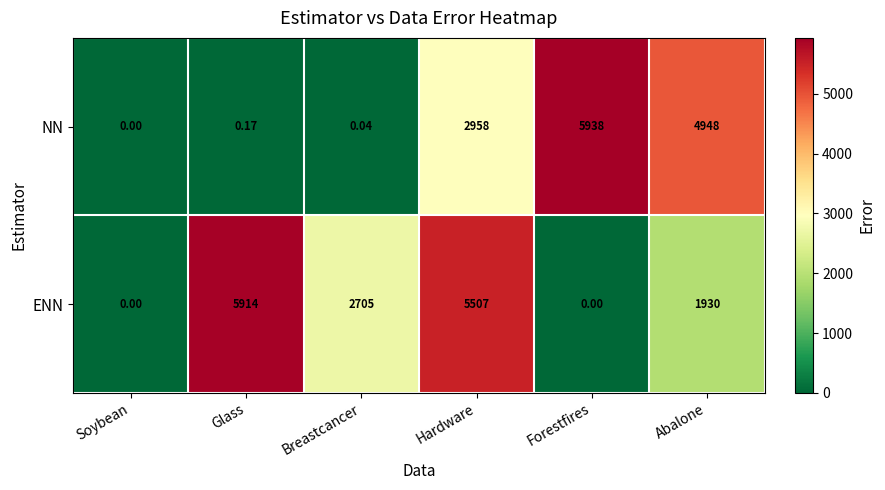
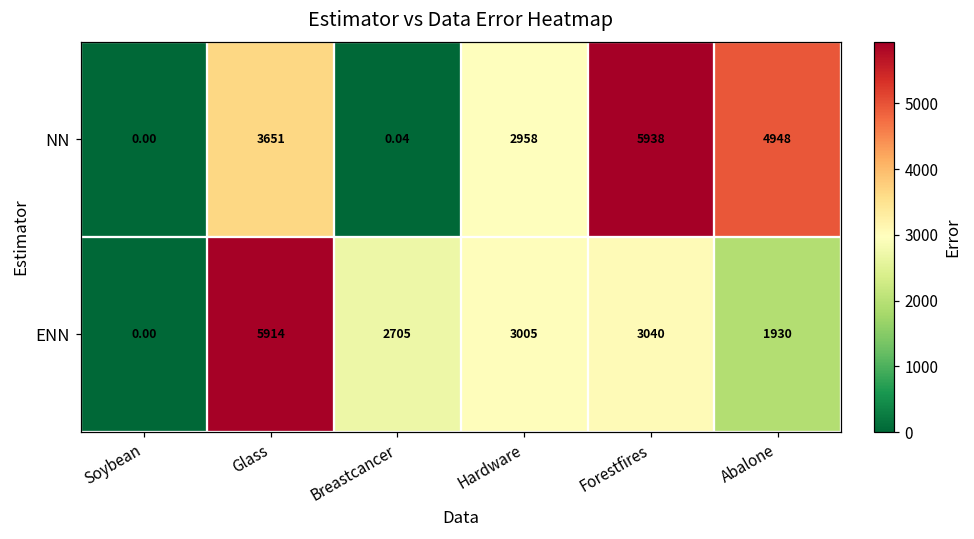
  {
    "NN": {
      "Soybean": 0.00,
-     "Glass": 0.17,
+     "Glass": 3651,
      "Breastcancer": 0.04,
      "Hardware": 2958,
      "Forestfires": 5938,
      "Abalone": 4948
    },
    "ENN": {
      "Soybean": 0.00,
      "Glass": 5914,
      "Breastcancer": 2705,
-     "Hardware": 5507,
-     "Forestfires": 0.00,
+     "Hardware": 3005,
+     "Forestfires": 3040,
      "Abalone": 1930
    }
  }
